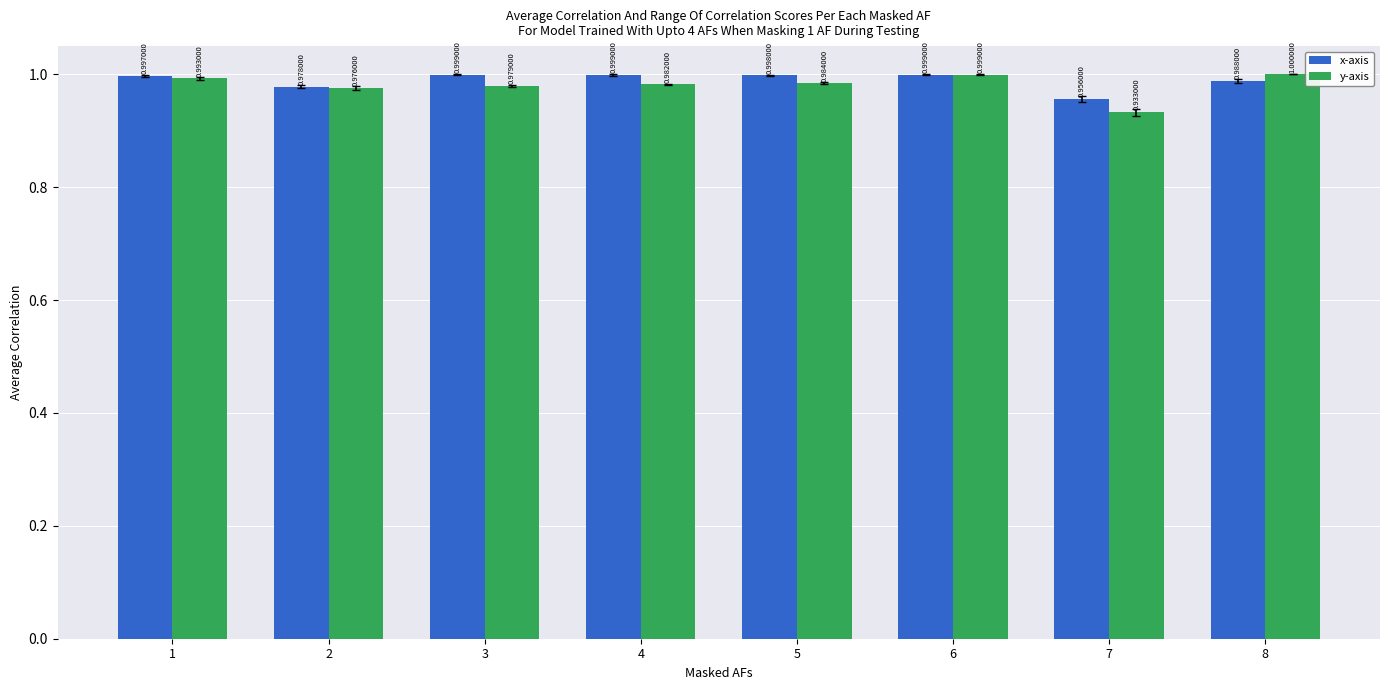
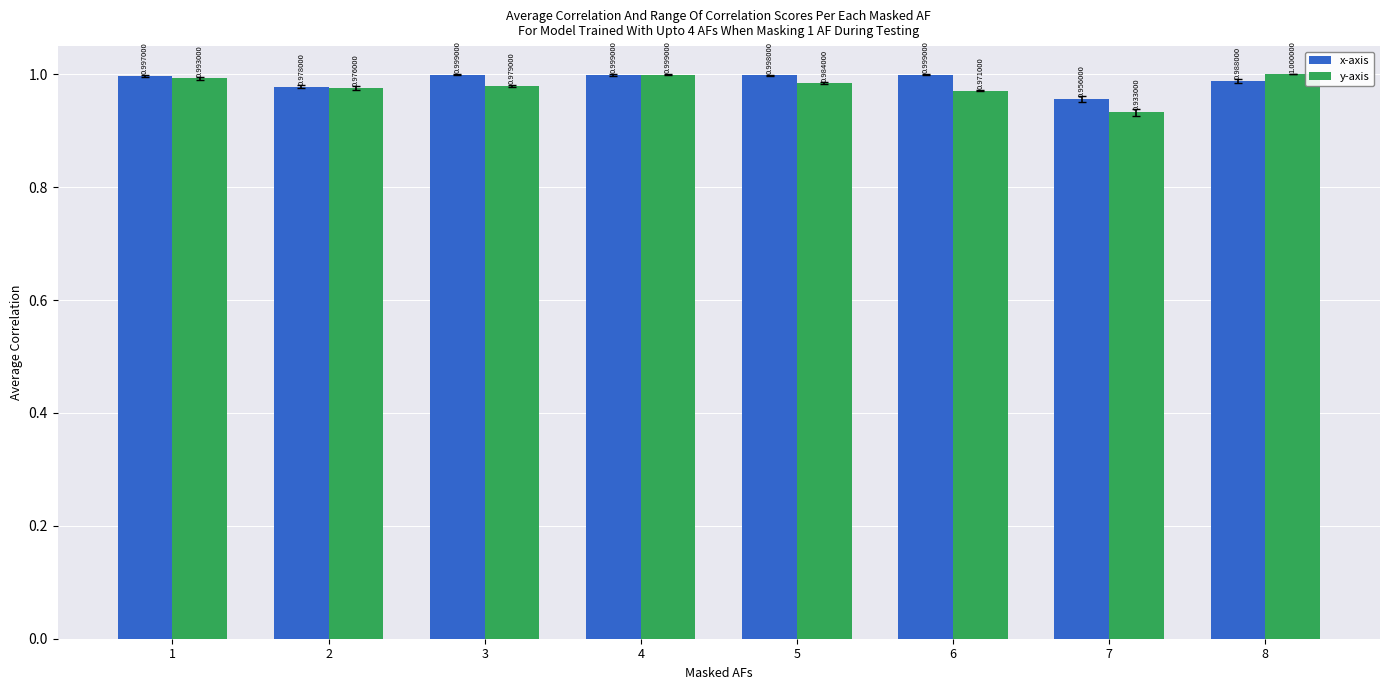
  {
    "y-axis": {
-     "4": 0.982000,
-     "6": 0.999000
+     "4": 0.999000,
+     "6": 0.971000
    }
  }
